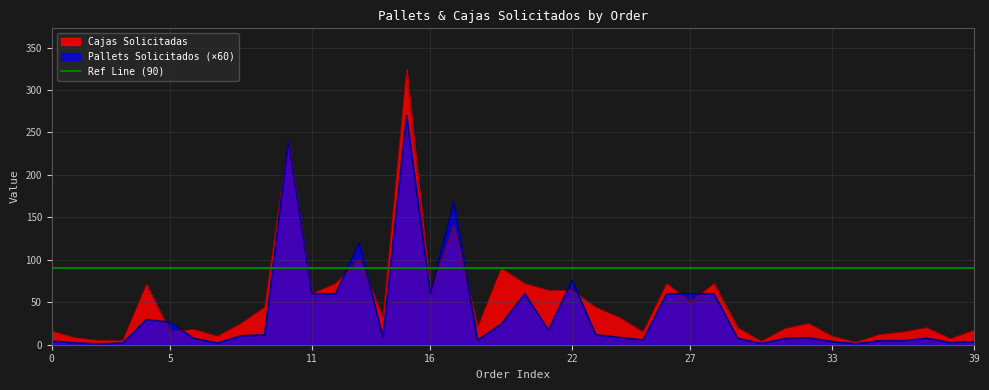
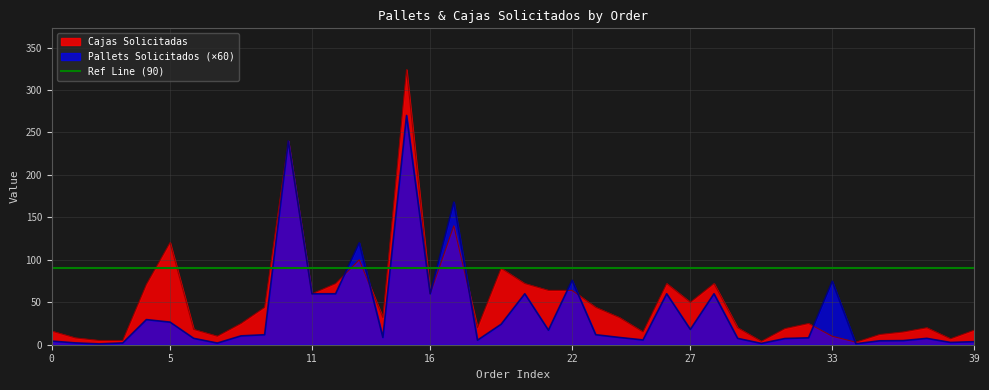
  {
    "Cajas Solicitadas": {
      "0": 20,
-     "5": 20,
+     "5": 120,
      "22": 60,
      "27": 50,
      "33": 10,
      "39": 20
    },
    "Pallets Solicitados (×60)": {
      "0": 0,
      "5": 30,
      "22": 80,
-     "27": 60,
-     "33": 0,
+     "27": 20,
+     "33": 70,
      "39": 0
    }
  }
